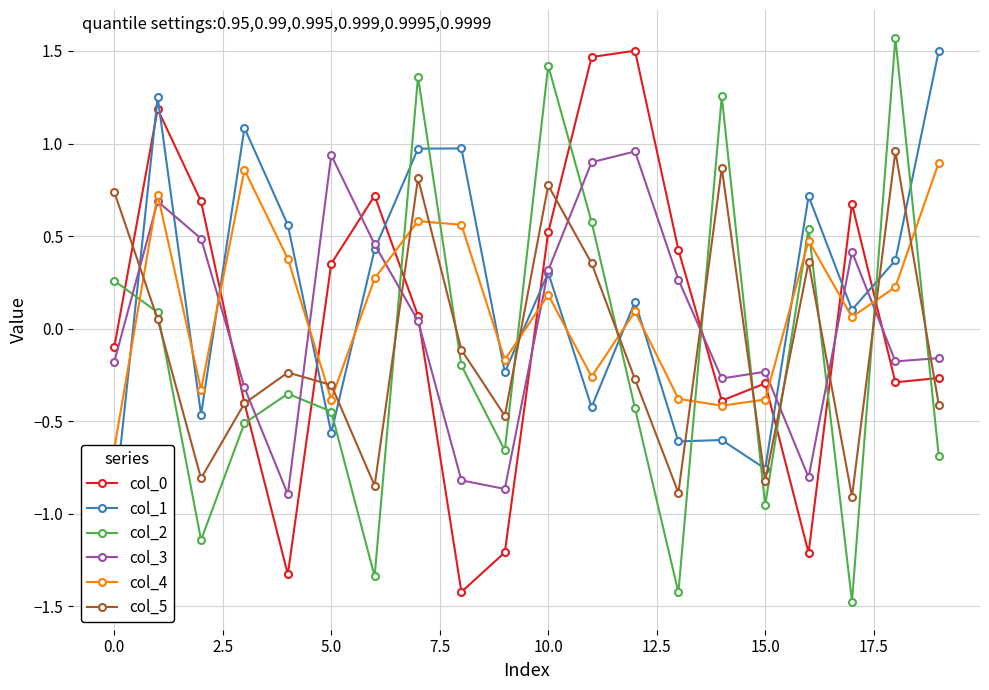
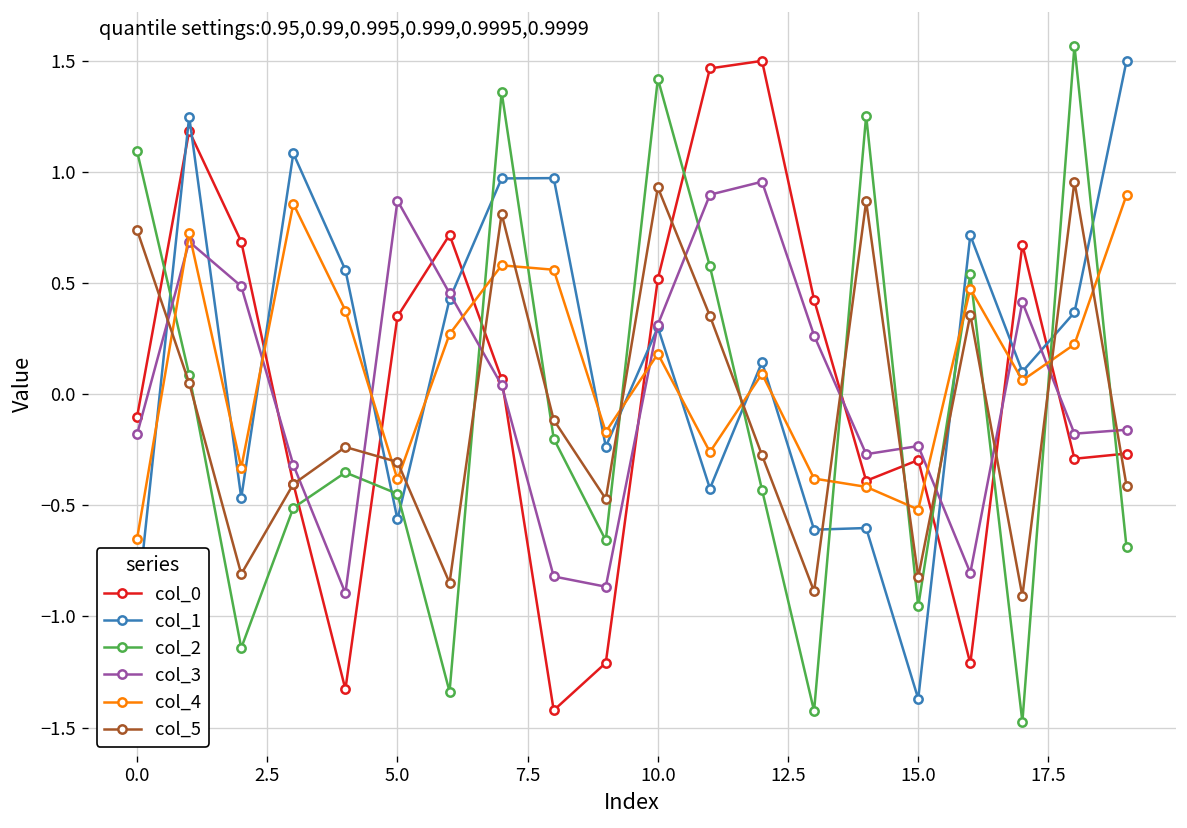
  {
    "col_0": {
      "0.0": -0.10,
      "5.0": 0.35,
      "10.0": 0.52,
      "15.0": -0.30
    },
    "col_1": {
      "5.0": -0.56,
-     "15.0": -0.76
+     "15.0": -1.37
    },
    "col_2": {
-     "0.0": 0.26,
+     "0.0": 1.09,
      "5.0": -0.45,
      "10.0": 1.42,
      "15.0": -0.95
    },
    "col_3": {
      "0.0": -0.18,
-     "5.0": 0.94,
+     "5.0": 0.87,
      "15.0": -0.23
    },
    "col_4": {
      "5.0": -0.38,
      "10.0": 0.18,
-     "15.0": -0.38
+     "15.0": -0.52
    },
    "col_5": {
      "0.0": 0.74,
      "5.0": -0.30,
-     "10.0": 0.77,
+     "10.0": 0.93,
      "15.0": -0.82
    }
  }
